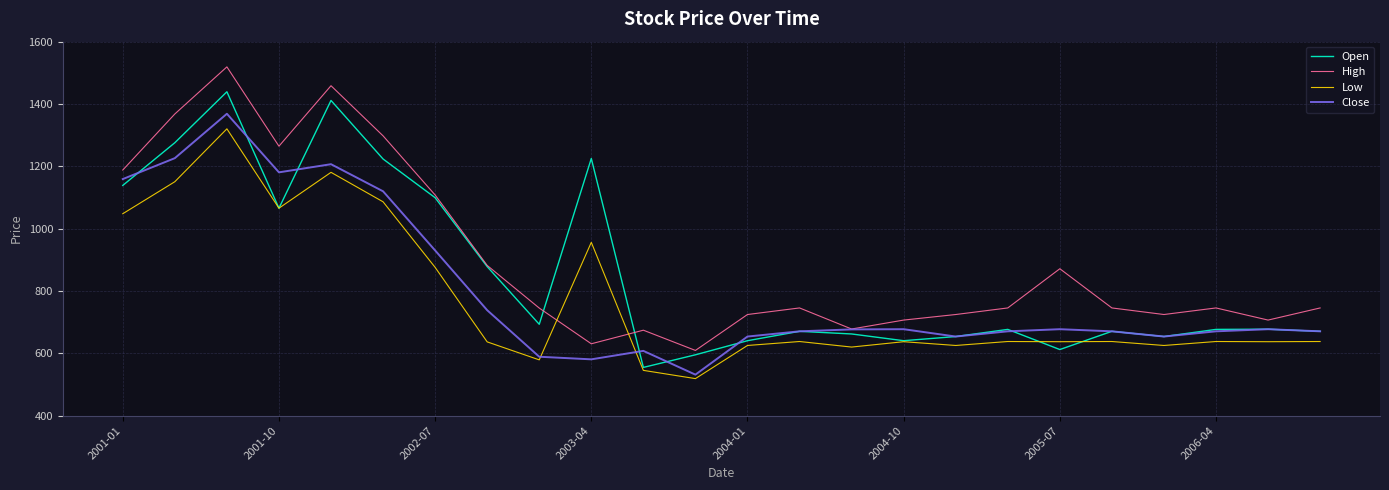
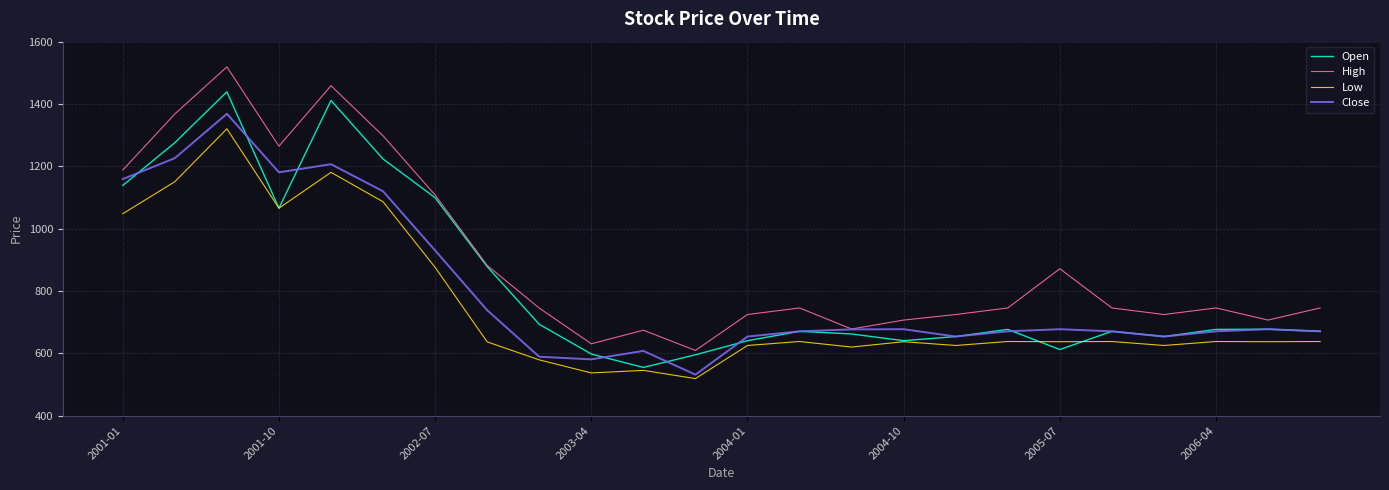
  {
    "Open": {
      "2001-01": 1140,
      "2002-07": 1100,
-     "2003-04": 1230,
+     "2003-04": 600,
      "2004-01": 640,
      "2005-07": 610
    },
    "High": {
      "2001-01": 1190,
      "2001-10": 1260,
      "2002-07": 1110,
      "2003-04": 630,
      "2004-01": 720,
      "2004-10": 710,
      "2005-07": 870,
      "2006-04": 750
    },
    "Low": {
      "2001-01": 1050,
      "2002-07": 880,
-     "2003-04": 960,
+     "2003-04": 540,
      "2004-01": 630,
      "2005-07": 640,
      "2006-04": 640
    },
    "Close": {
      "2001-01": 1160,
      "2001-10": 1180,
      "2002-07": 930,
      "2003-04": 580,
      "2004-01": 650,
      "2004-10": 680,
      "2005-07": 680
    }
  }
